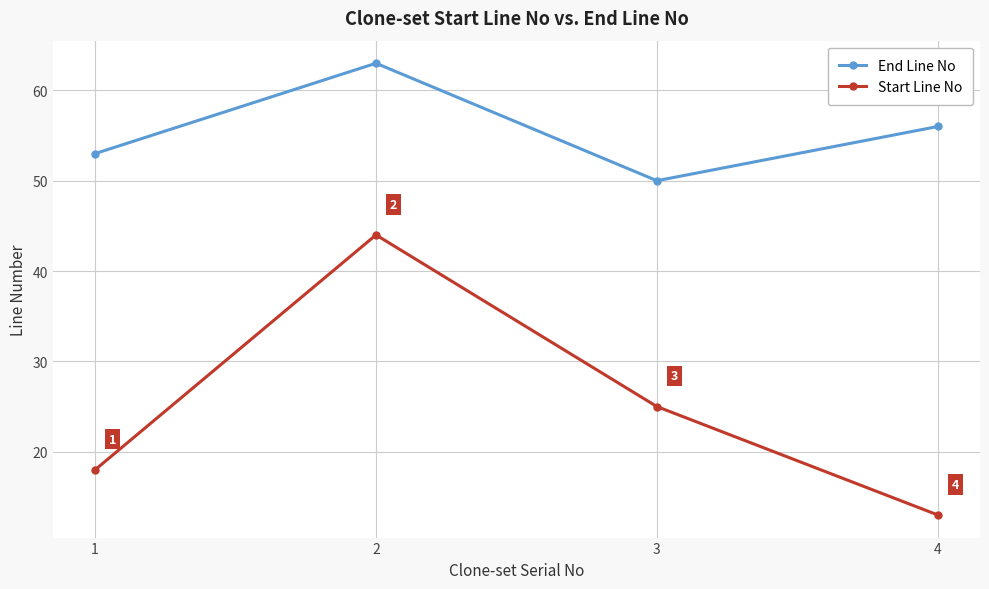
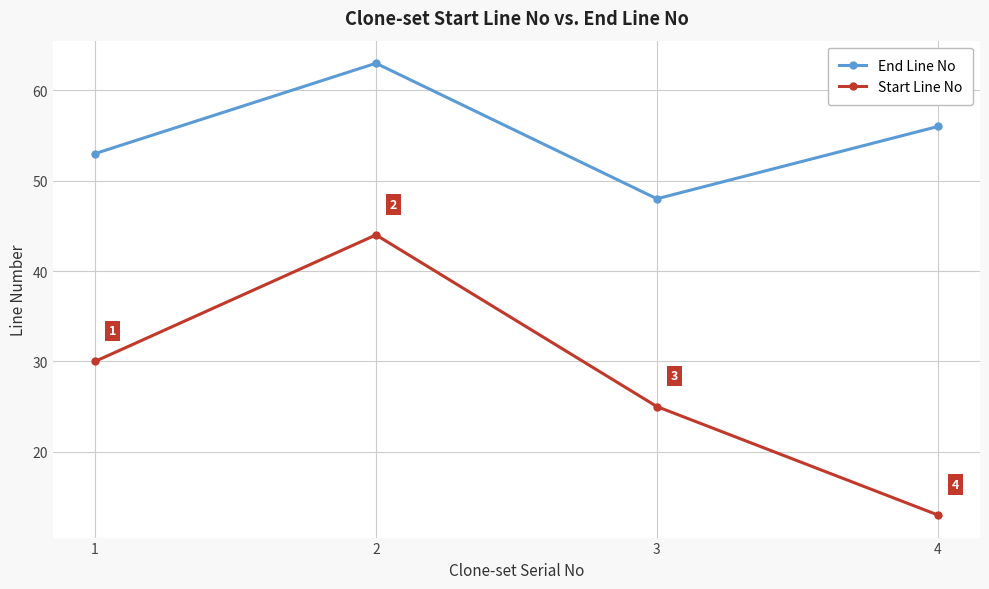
  {
    "End Line No": {
      "1": 53,
      "2": 63,
-     "3": 50,
+     "3": 48,
      "4": 56
    },
    "Start Line No": {
-     "1": 18,
+     "1": 30,
      "2": 44,
      "3": 25,
      "4": 13
    }
  }
